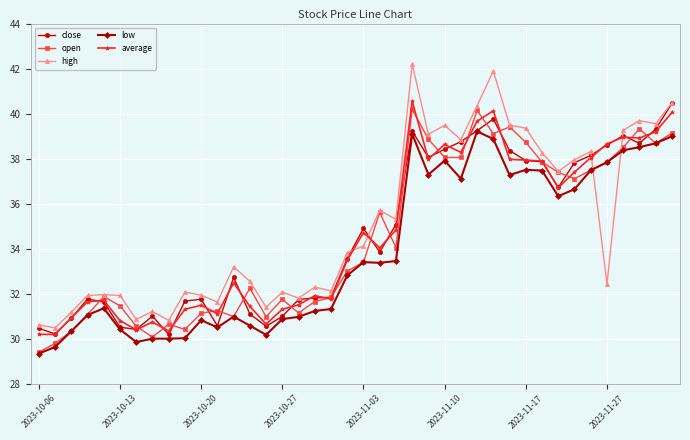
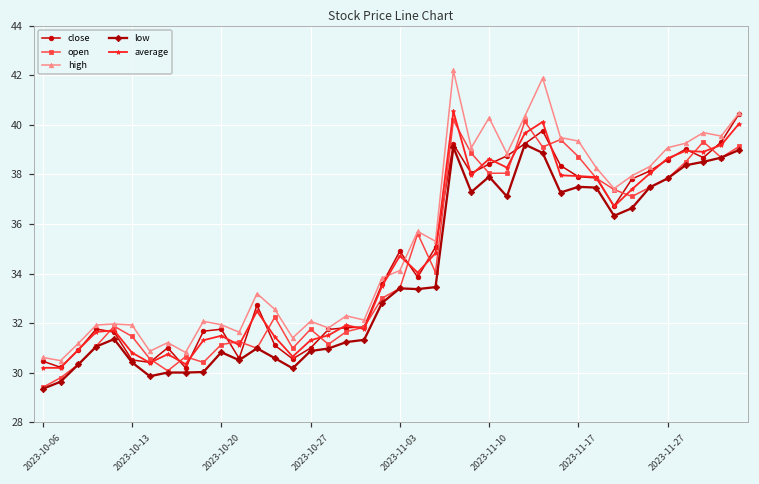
  {
    "high": {
      "2023-10-06": 30.6,
      "2023-10-13": 31.9,
      "2023-10-20": 31.9,
      "2023-10-27": 32.1,
      "2023-11-03": 34.1,
-     "2023-11-10": 39.5,
+     "2023-11-10": 40.3,
      "2023-11-17": 39.4,
-     "2023-11-27": 32.4
+     "2023-11-27": 39.1
    }
  }
